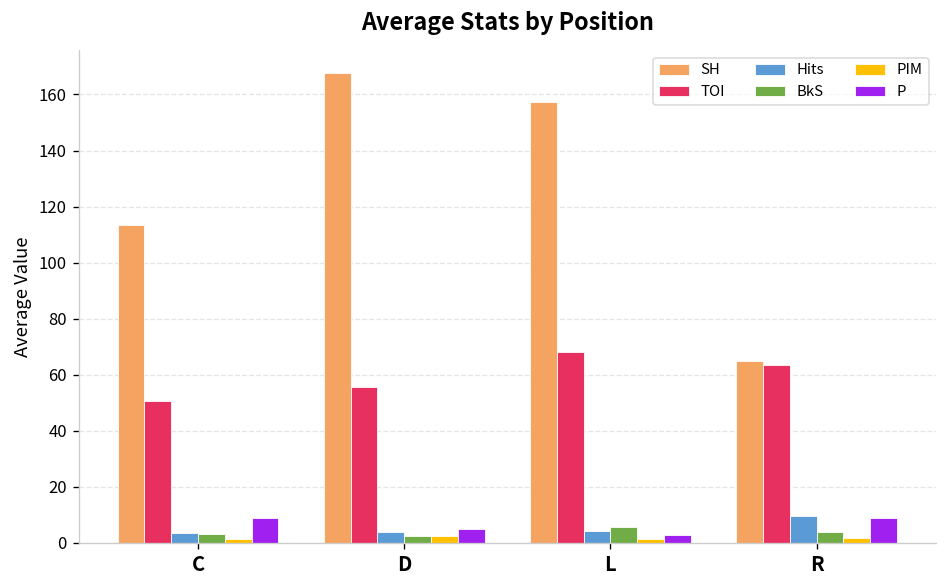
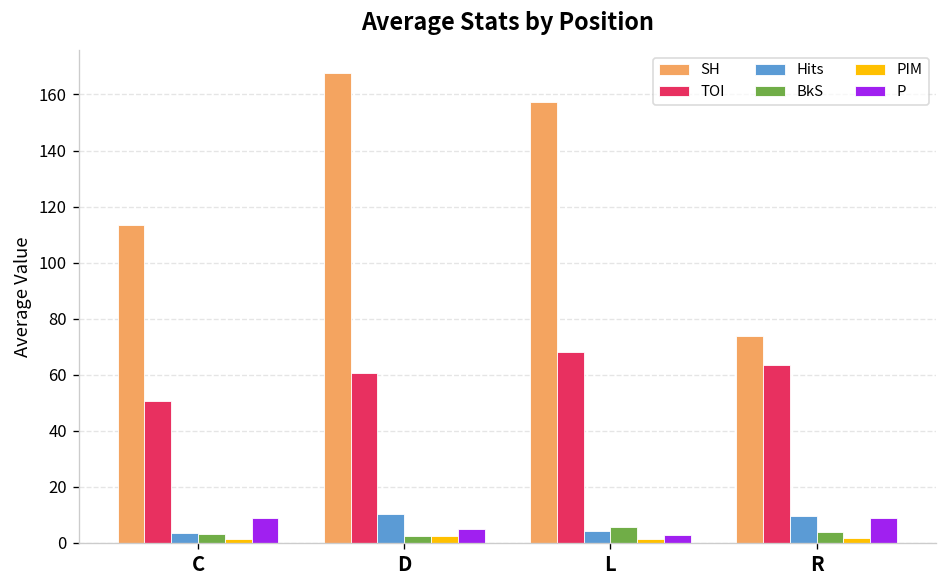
  {
    "SH": {
      "C": 113,
      "D": 168,
      "L": 157,
-     "R": 65
+     "R": 74
    },
    "TOI": {
      "C": 51,
-     "D": 56,
+     "D": 61,
      "L": 68,
      "R": 64
    },
    "Hits": {
      "C": 4,
-     "D": 4,
+     "D": 10,
      "L": 4,
      "R": 10
    },
    "BkS": {
      "C": 3,
      "D": 3,
      "L": 6,
      "R": 4
    },
    "PIM": {
      "C": 2,
      "D": 2,
      "L": 2,
      "R": 2
    },
    "P": {
      "C": 9,
      "D": 5,
      "L": 3,
      "R": 9
    }
  }
